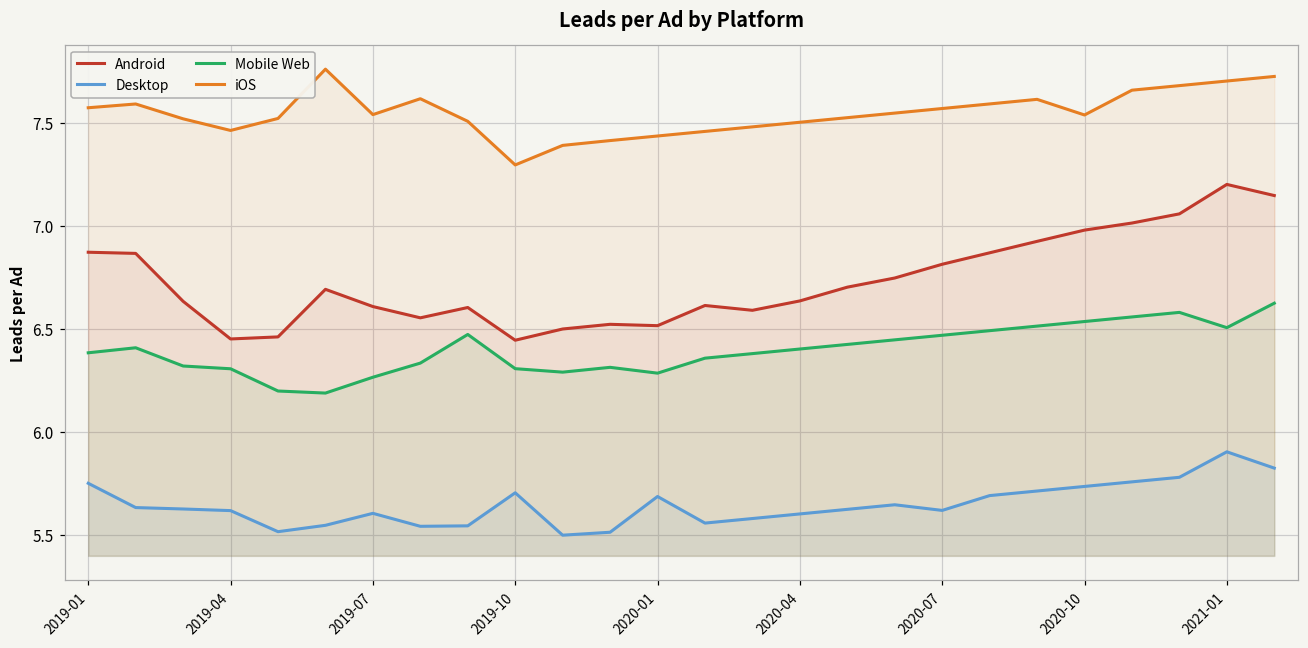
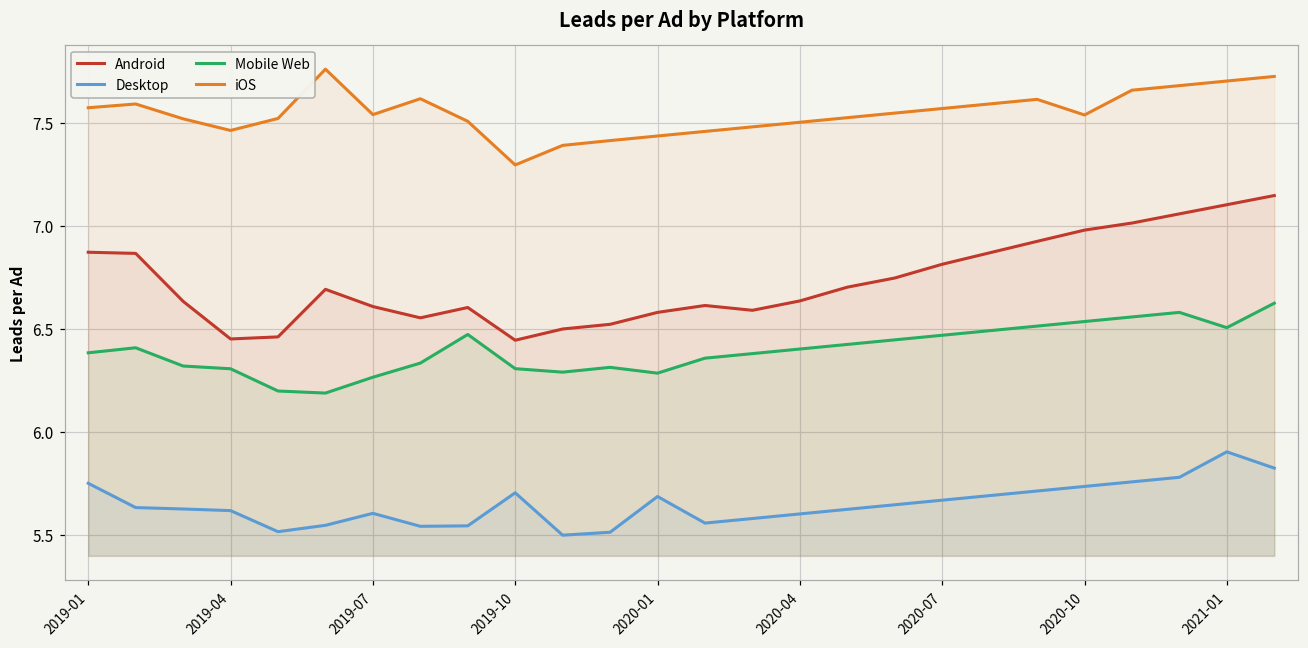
  {
    "Android": {
      "2019-01": 6.87,
      "2019-04": 6.45,
      "2019-07": 6.61,
      "2019-10": 6.44,
-     "2020-01": 6.51,
+     "2020-01": 6.58,
      "2020-04": 6.63,
      "2020-07": 6.81,
      "2020-10": 6.98,
-     "2021-01": 7.20
+     "2021-01": 7.10
    },
    "Desktop": {
      "2019-01": 5.75,
      "2019-04": 5.62,
      "2019-07": 5.60,
      "2019-10": 5.70,
      "2020-01": 5.69,
      "2020-04": 5.60,
-     "2020-07": 5.62,
+     "2020-07": 5.67,
      "2020-10": 5.73,
      "2021-01": 5.90
    },
    "Mobile Web": {
      "2019-01": 6.38,
      "2019-04": 6.31,
      "2019-07": 6.26,
      "2019-10": 6.31,
      "2020-01": 6.28,
      "2020-04": 6.40,
      "2020-07": 6.47,
      "2020-10": 6.53,
      "2021-01": 6.50
    },
    "iOS": {
      "2019-01": 7.57,
      "2019-04": 7.46,
      "2019-07": 7.54,
      "2019-10": 7.29,
      "2020-01": 7.43,
      "2020-04": 7.50,
      "2020-07": 7.57,
      "2020-10": 7.54,
      "2021-01": 7.70
    }
  }
